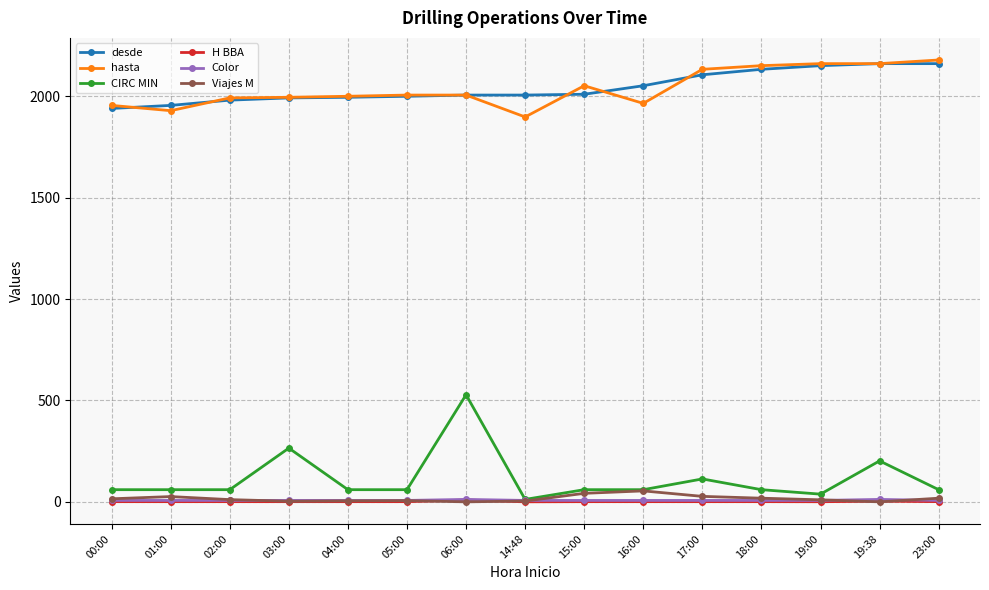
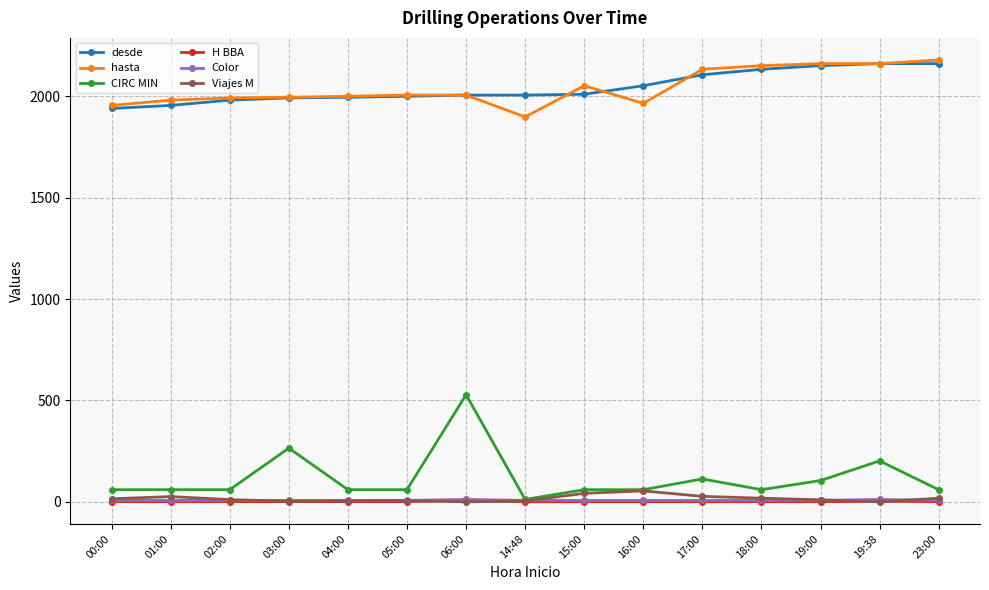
  {
    "desde": {
      "00:00": 1940,
      "01:00": 1960,
      "14:48": 2010,
      "15:00": 2010,
      "16:00": 2050,
      "17:00": 2110,
      "18:00": 2130,
      "23:00": 2160
    },
    "hasta": {
      "00:00": 1960,
-     "01:00": 1930,
+     "01:00": 1980,
      "14:48": 1900,
      "15:00": 2050,
      "16:00": 1970,
      "17:00": 2130,
      "18:00": 2150,
      "23:00": 2180
    },
    "CIRC MIN": {
      "00:00": 60,
      "01:00": 60,
      "02:00": 60,
      "03:00": 270,
      "04:00": 60,
      "05:00": 60,
      "06:00": 530,
      "15:00": 60,
      "17:00": 110,
      "18:00": 60,
-     "19:00": 40,
+     "19:00": 110,
      "19:38": 200,
      "23:00": 60
    },
    "Viajes M": {
      "01:00": 30,
      "15:00": 40,
      "17:00": 30
    }
  }
